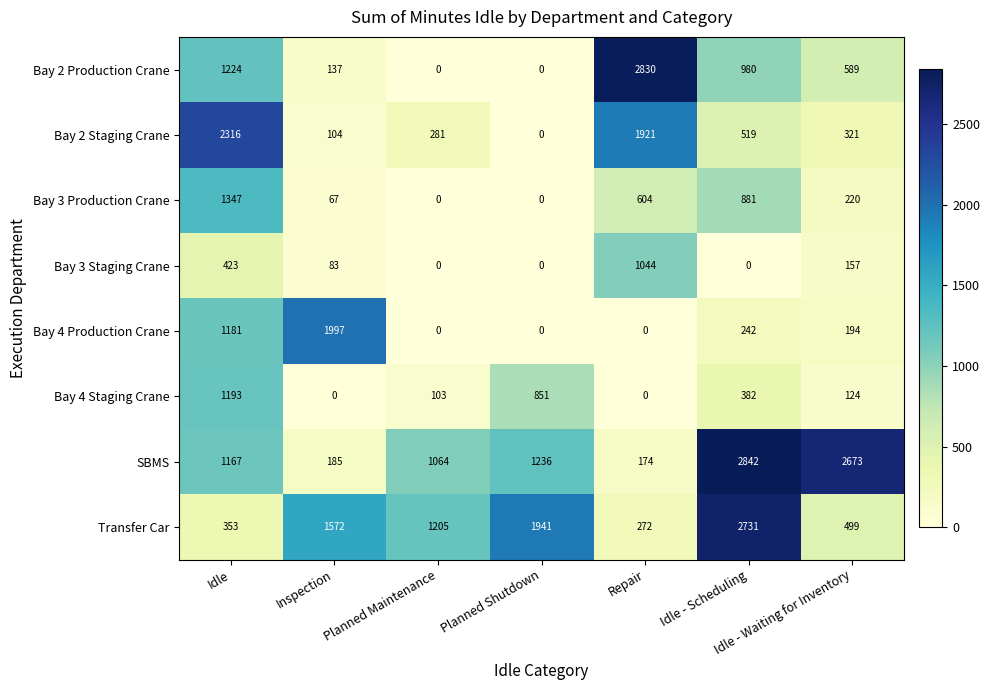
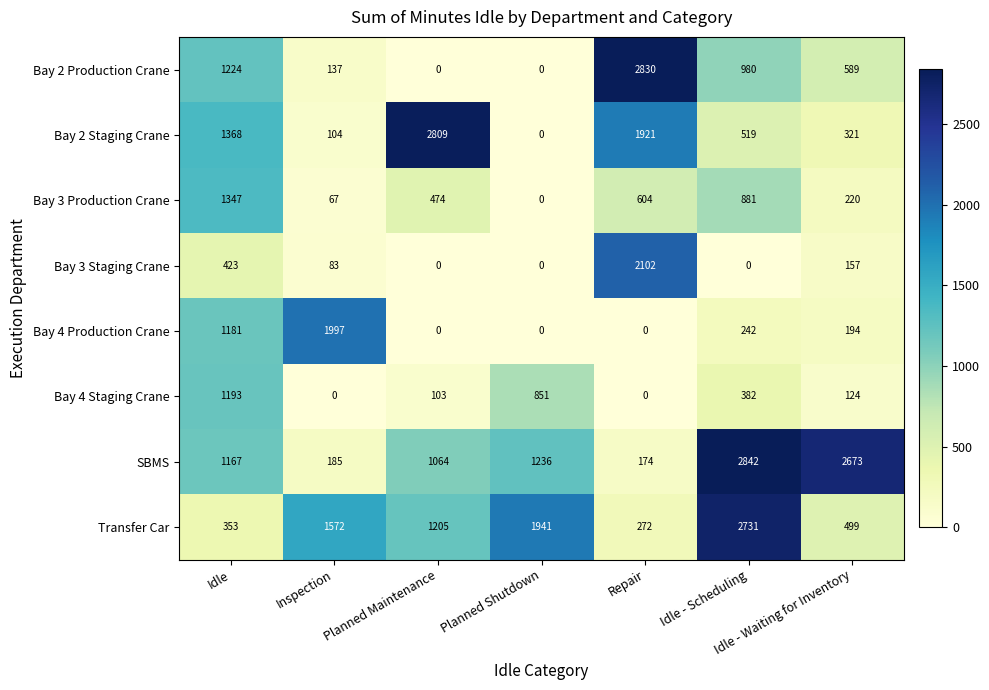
  {
    "Bay 2 Production Crane": {
      "Idle": 1224,
      "Inspection": 137,
      "Planned Maintenance": 0,
      "Planned Shutdown": 0,
      "Repair": 2830,
      "Idle - Scheduling": 980,
      "Idle - Waiting for Inventory": 589
    },
    "Bay 2 Staging Crane": {
-     "Idle": 2316,
+     "Idle": 1368,
      "Inspection": 104,
-     "Planned Maintenance": 281,
+     "Planned Maintenance": 2809,
      "Planned Shutdown": 0,
      "Repair": 1921,
      "Idle - Scheduling": 519,
      "Idle - Waiting for Inventory": 321
    },
    "Bay 3 Production Crane": {
      "Idle": 1347,
      "Inspection": 67,
-     "Planned Maintenance": 0,
+     "Planned Maintenance": 474,
      "Planned Shutdown": 0,
      "Repair": 604,
      "Idle - Scheduling": 881,
      "Idle - Waiting for Inventory": 220
    },
    "Bay 3 Staging Crane": {
      "Idle": 423,
      "Inspection": 83,
      "Planned Maintenance": 0,
      "Planned Shutdown": 0,
-     "Repair": 1044,
+     "Repair": 2102,
      "Idle - Scheduling": 0,
      "Idle - Waiting for Inventory": 157
    },
    "Bay 4 Production Crane": {
      "Idle": 1181,
      "Inspection": 1997,
      "Planned Maintenance": 0,
      "Planned Shutdown": 0,
      "Repair": 0,
      "Idle - Scheduling": 242,
      "Idle - Waiting for Inventory": 194
    },
    "Bay 4 Staging Crane": {
      "Idle": 1193,
      "Inspection": 0,
      "Planned Maintenance": 103,
      "Planned Shutdown": 851,
      "Repair": 0,
      "Idle - Scheduling": 382,
      "Idle - Waiting for Inventory": 124
    },
    "SBMS": {
      "Idle": 1167,
      "Inspection": 185,
      "Planned Maintenance": 1064,
      "Planned Shutdown": 1236,
      "Repair": 174,
      "Idle - Scheduling": 2842,
      "Idle - Waiting for Inventory": 2673
    },
    "Transfer Car": {
      "Idle": 353,
      "Inspection": 1572,
      "Planned Maintenance": 1205,
      "Planned Shutdown": 1941,
      "Repair": 272,
      "Idle - Scheduling": 2731,
      "Idle - Waiting for Inventory": 499
    }
  }
